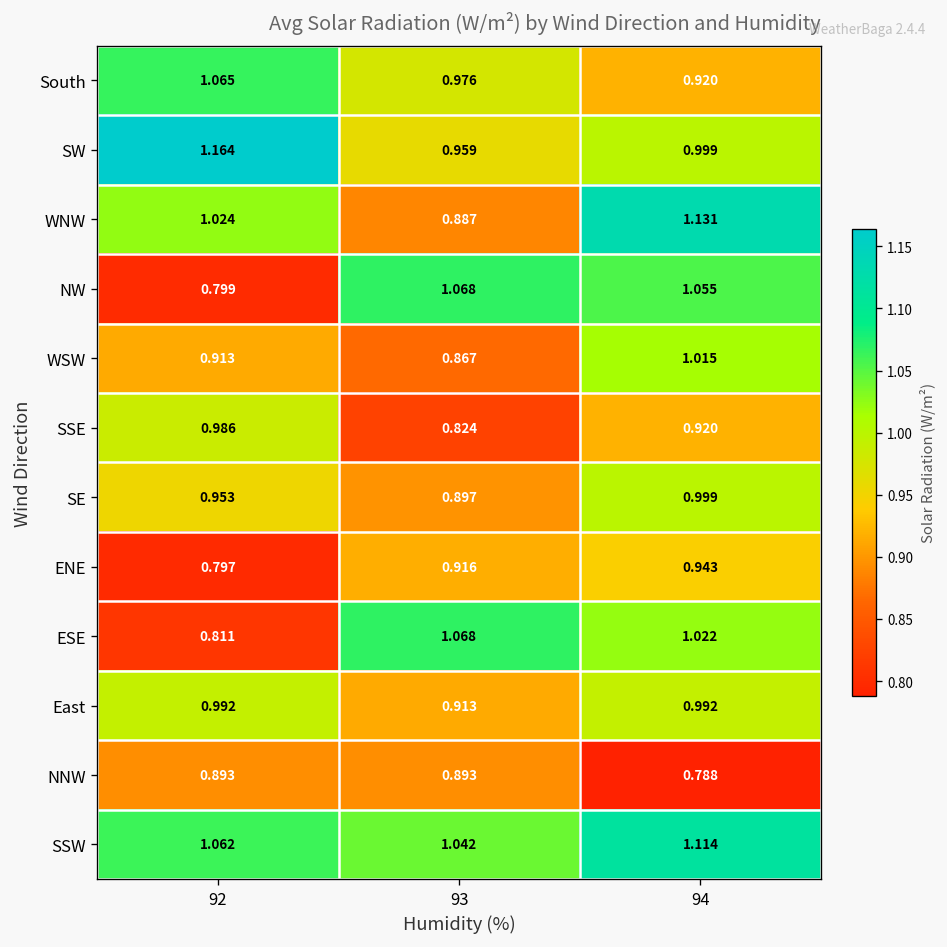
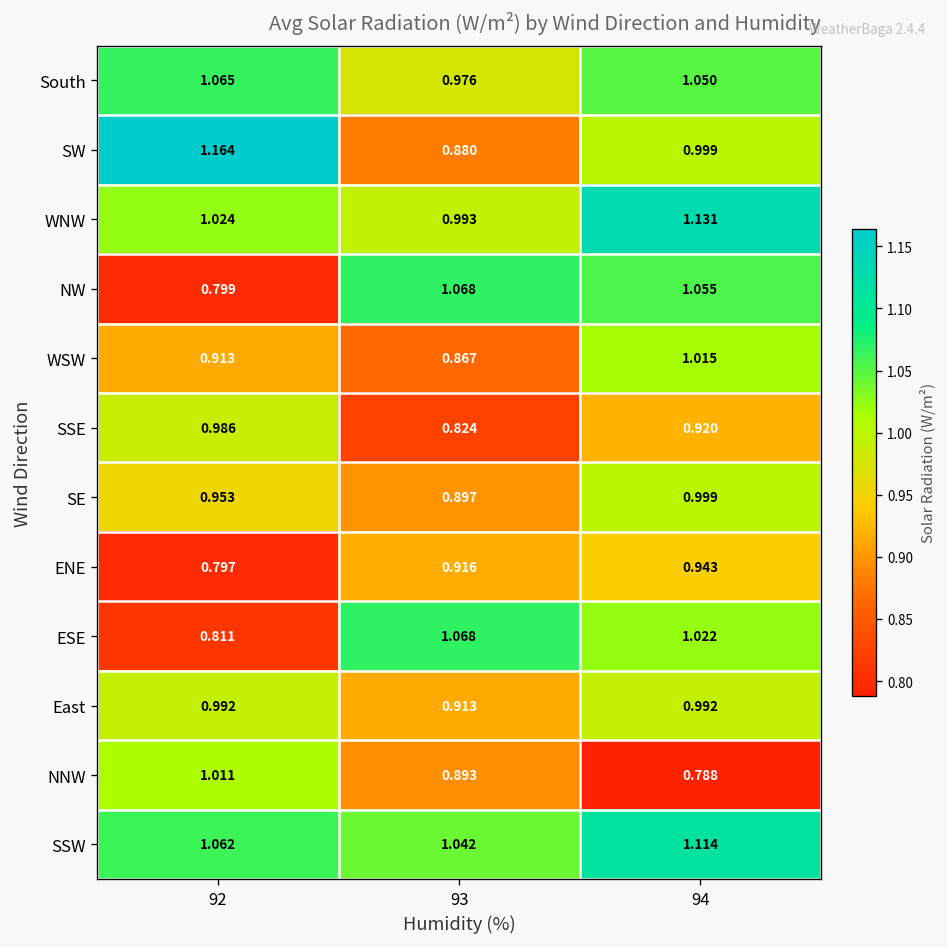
  {
    "South": {
      "92": 1.065,
      "93": 0.976,
-     "94": 0.920
+     "94": 1.050
    },
    "SW": {
      "92": 1.164,
-     "93": 0.959,
+     "93": 0.880,
      "94": 0.999
    },
    "WNW": {
      "92": 1.024,
-     "93": 0.887,
+     "93": 0.993,
      "94": 1.131
    },
    "NW": {
      "92": 0.799,
      "93": 1.068,
      "94": 1.055
    },
    "WSW": {
      "92": 0.913,
      "93": 0.867,
      "94": 1.015
    },
    "SSE": {
      "92": 0.986,
      "93": 0.824,
      "94": 0.920
    },
    "SE": {
      "92": 0.953,
      "93": 0.897,
      "94": 0.999
    },
    "ENE": {
      "92": 0.797,
      "93": 0.916,
      "94": 0.943
    },
    "ESE": {
      "92": 0.811,
      "93": 1.068,
      "94": 1.022
    },
    "East": {
      "92": 0.992,
      "93": 0.913,
      "94": 0.992
    },
    "NNW": {
-     "92": 0.893,
+     "92": 1.011,
      "93": 0.893,
      "94": 0.788
    },
    "SSW": {
      "92": 1.062,
      "93": 1.042,
      "94": 1.114
    }
  }
